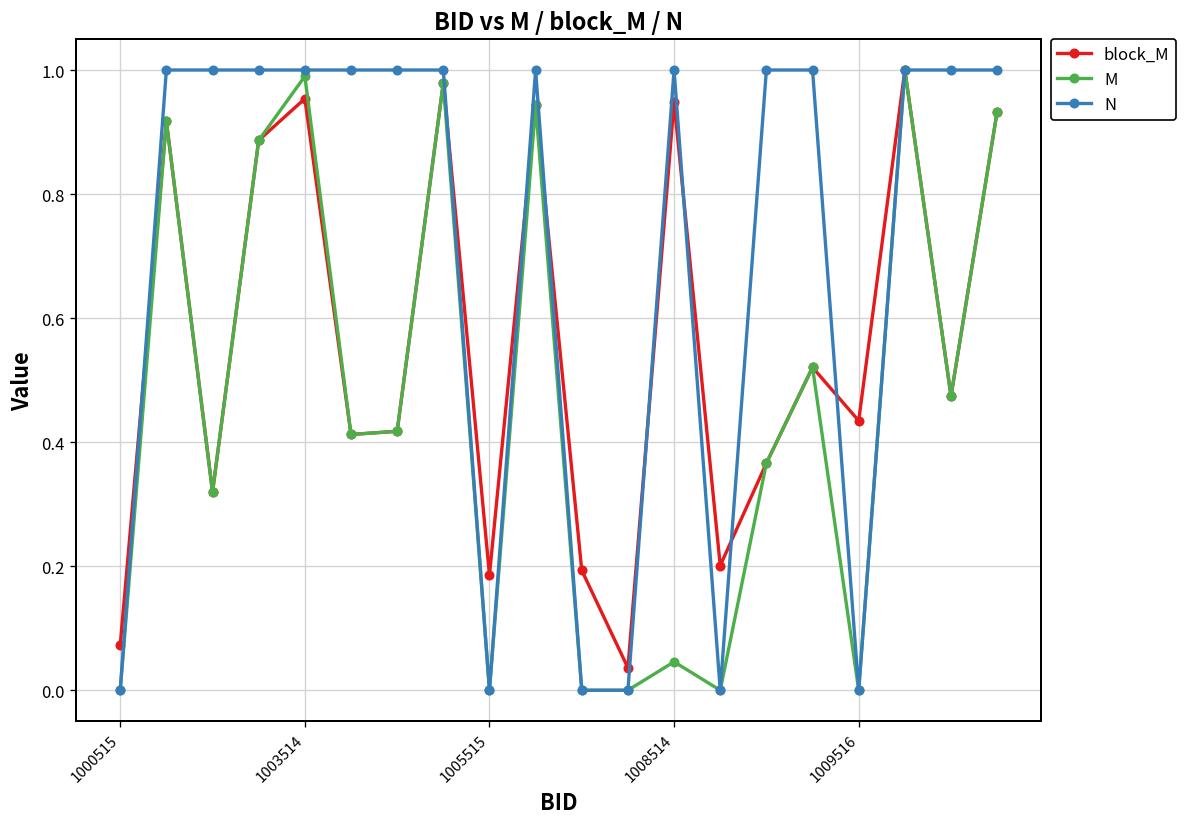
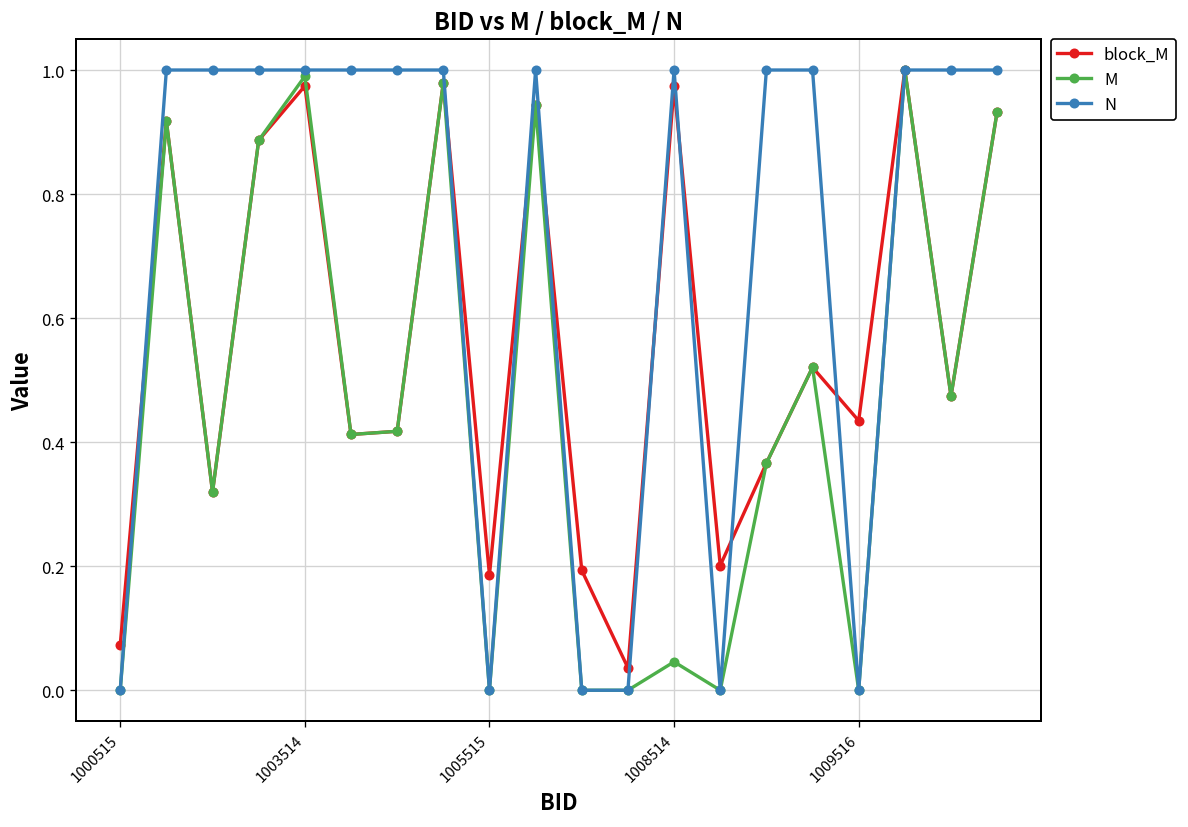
  {
    "block_M": {
      "1000515": 0.07,
-     "1003514": 0.95,
+     "1003514": 0.97,
      "1005515": 0.19,
-     "1008514": 0.95,
+     "1008514": 0.97,
      "1009516": 0.43
    },
    "M": {
      "1003514": 0.99,
      "1008514": 0.05
    },
    "N": {
      "1003514": 1.00,
      "1008514": 1.00
    }
  }
